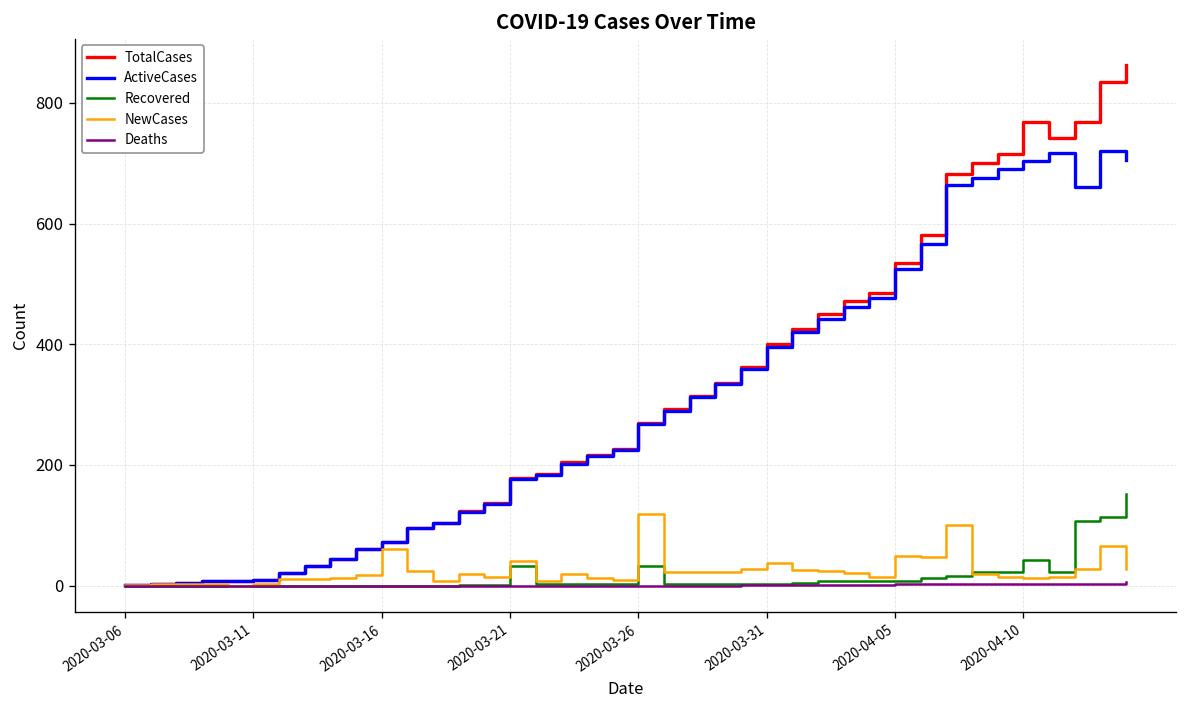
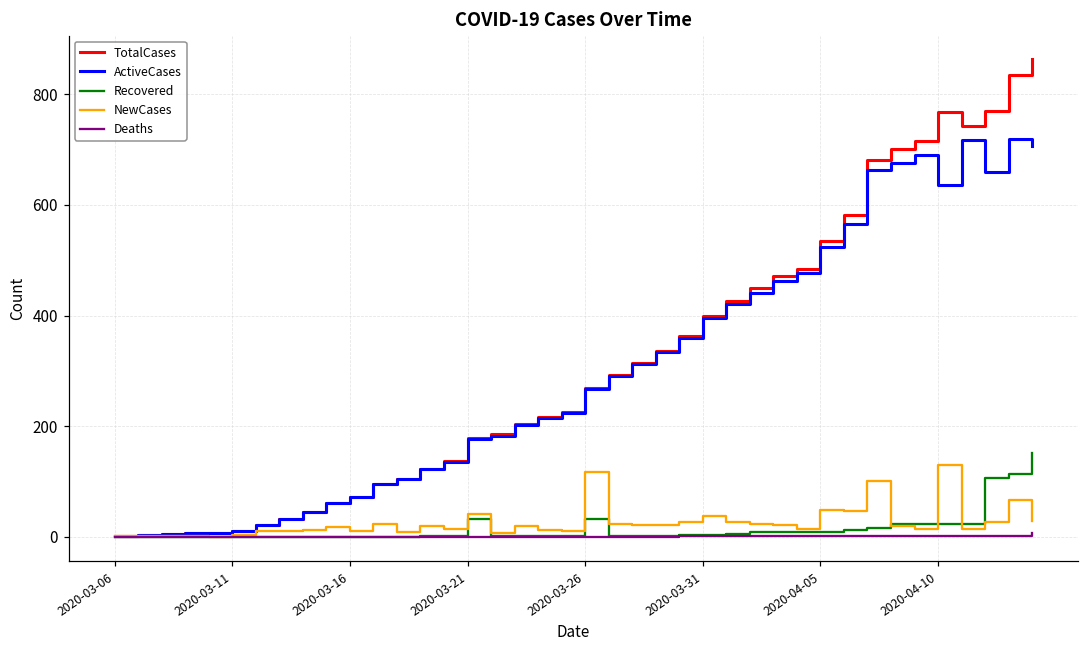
  {
    "TotalCases": {
      "2020-04-05": 530,
      "2020-04-10": 770
    },
    "ActiveCases": {
      "2020-04-05": 520,
-     "2020-04-10": 700
+     "2020-04-10": 640
    },
    "Recovered": {
      "2020-03-21": 30,
      "2020-03-26": 30,
      "2020-04-05": 10,
-     "2020-04-10": 40
+     "2020-04-10": 20
    },
    "NewCases": {
-     "2020-03-16": 60,
+     "2020-03-16": 10,
      "2020-03-21": 40,
      "2020-03-26": 120,
      "2020-03-31": 40,
      "2020-04-05": 50,
-     "2020-04-10": 10
+     "2020-04-10": 130
    },
    "Deaths": {
      "2020-03-21": 0,
      "2020-03-26": 0,
      "2020-04-05": 0,
      "2020-04-10": 0
    }
  }
